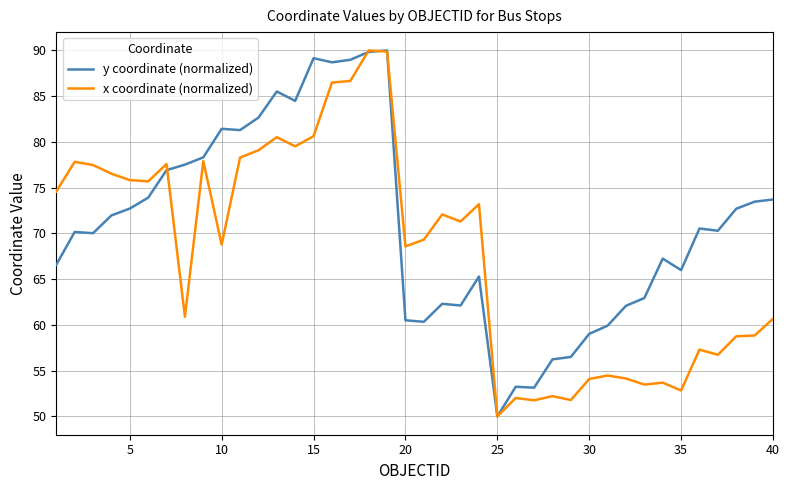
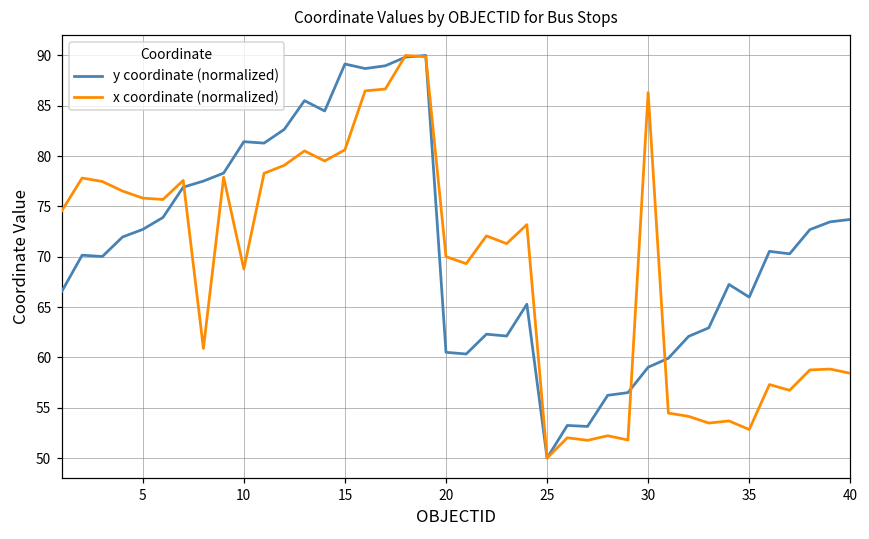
  {
    "y coordinate (normalized)": {
      "5": 73,
      "10": 81,
      "15": 89,
      "20": 61,
      "30": 59,
      "35": 66,
      "40": 74
    },
    "x coordinate (normalized)": {
      "5": 76,
      "10": 69,
      "15": 81,
-     "20": 69,
-     "30": 54,
+     "20": 70,
+     "30": 86,
      "35": 53,
-     "40": 61
+     "40": 58
    }
  }
